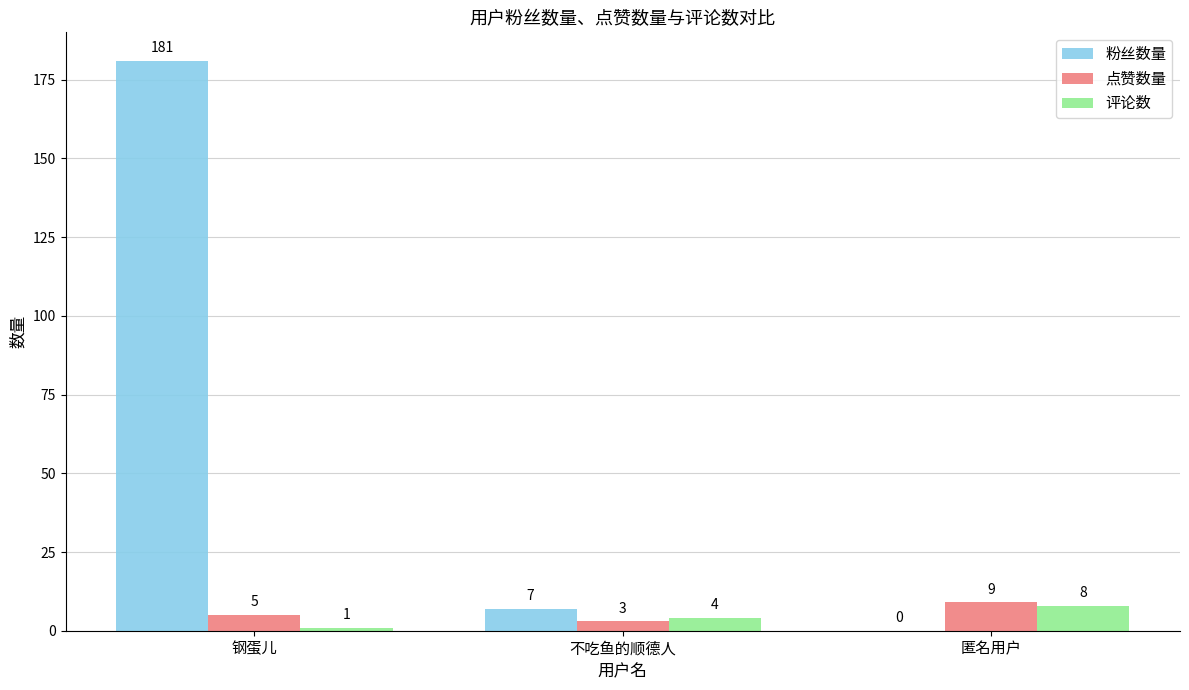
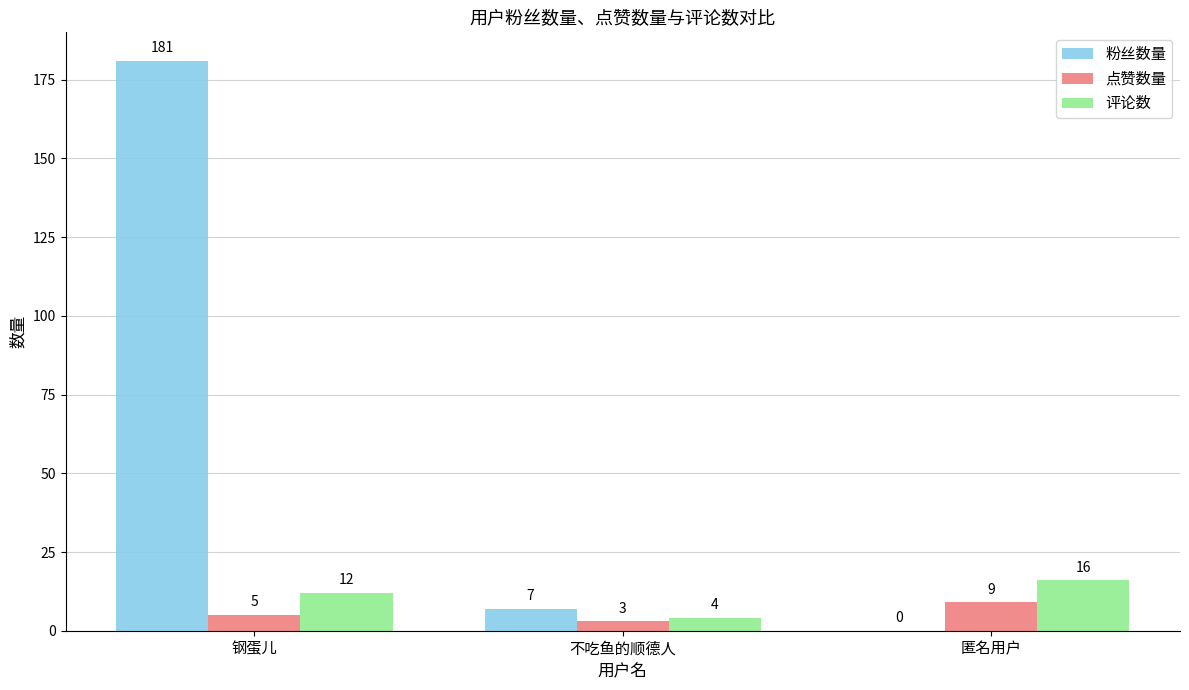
  {
    "粉丝数量": {
      "钢蛋儿": 181,
      "不吃鱼的顺德人": 7,
      "匿名用户": 0
    },
    "点赞数量": {
      "钢蛋儿": 5,
      "不吃鱼的顺德人": 3,
      "匿名用户": 9
    },
    "评论数": {
-     "钢蛋儿": 1,
+     "钢蛋儿": 12,
      "不吃鱼的顺德人": 4,
-     "匿名用户": 8
+     "匿名用户": 16
    }
  }
